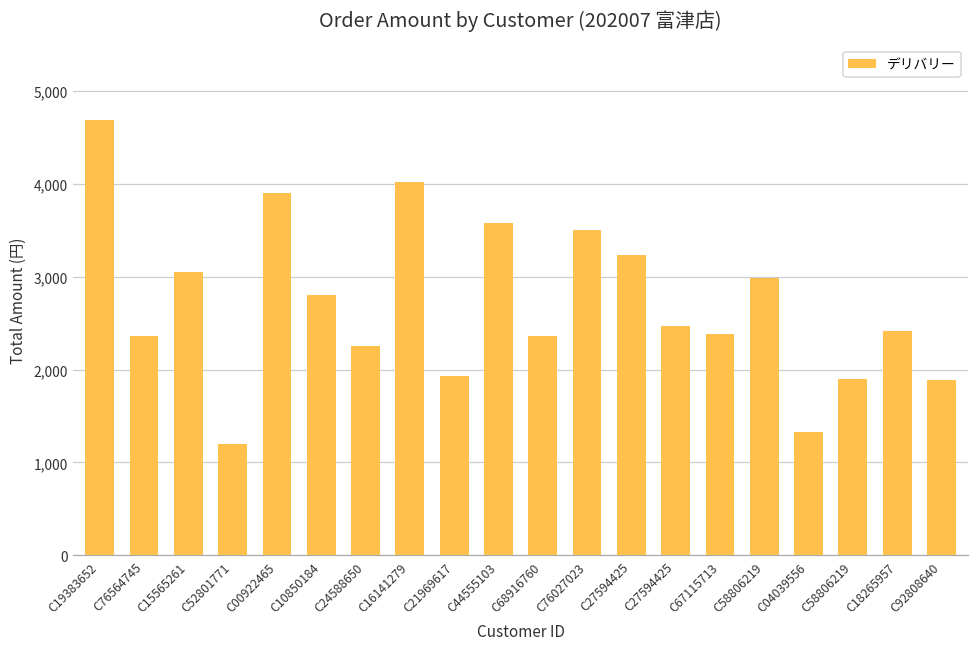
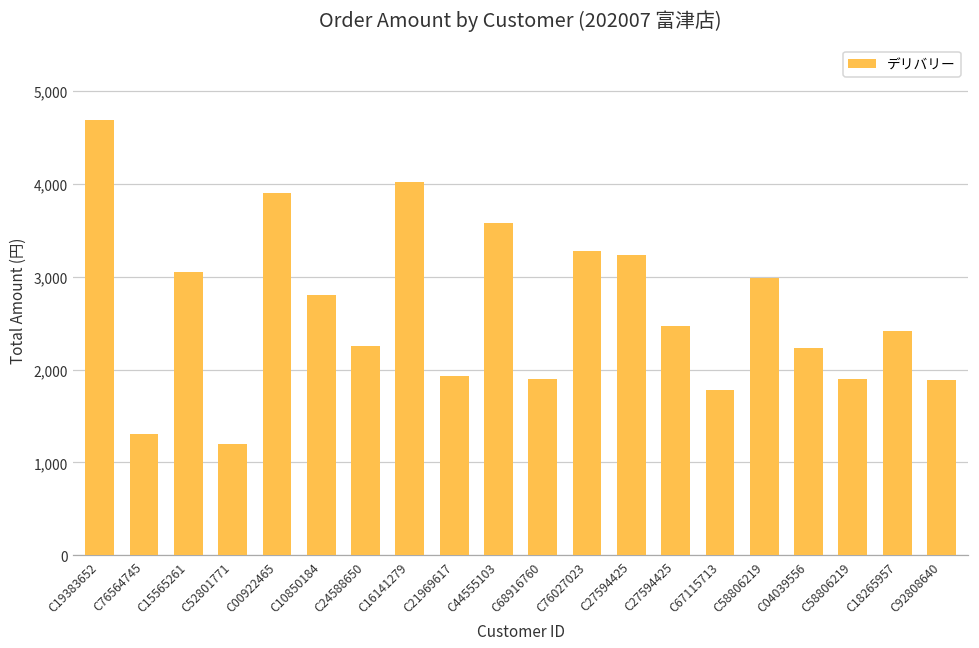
  {
    "C19383652": "4,700",
-   "C76564745": "2,400",
+   "C76564745": "1,300",
    "C15565261": "3,100",
    "C52801771": "1,200",
    "C00922465": "3,900",
    "C10850184": "2,800",
    "C24588650": "2,300",
    "C16141279": "4,000",
    "C21969617": "1,900",
    "C44555103": "3,600",
-   "C68916760": "2,400",
-   "C76027023": "3,500",
-   "C67115713": "2,400",
-   "C04039556": "1,300",
+   "C68916760": "1,900",
+   "C76027023": "3,300",
+   "C67115713": "1,800",
+   "C04039556": "2,200",
    "C18265957": "2,400",
    "C92808640": "1,900"
  }
